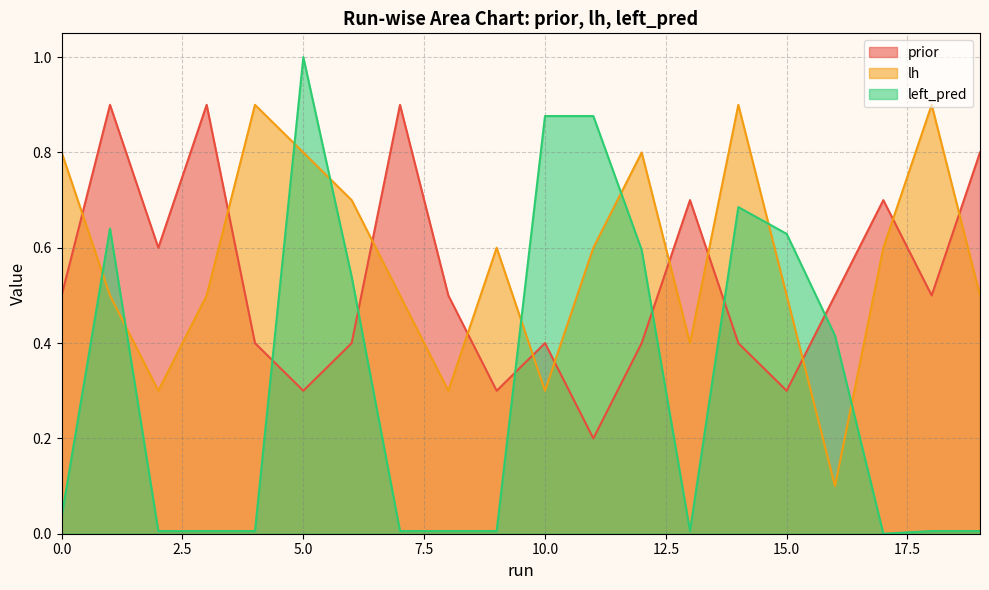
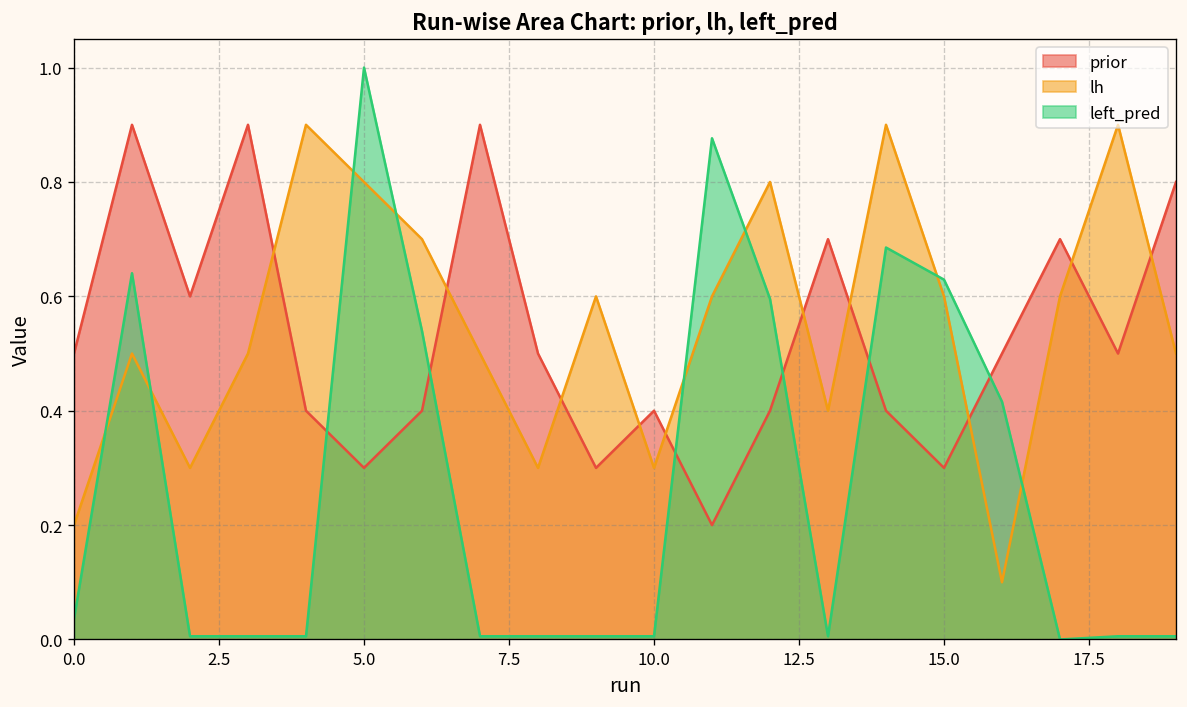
  {
    "prior": {
      "0.0": 0.50,
      "5.0": 0.30,
      "10.0": 0.40,
      "15.0": 0.30
    },
    "lh": {
-     "0.0": 0.8,
+     "0.0": 0.2,
      "5.0": 0.8,
      "10.0": 0.3,
-     "15.0": 0.5
+     "15.0": 0.6
    },
    "left_pred": {
      "0.0": 0.04,
      "5.0": 1.00,
-     "10.0": 0.88,
+     "10.0": 0.01,
      "15.0": 0.63
    }
  }
